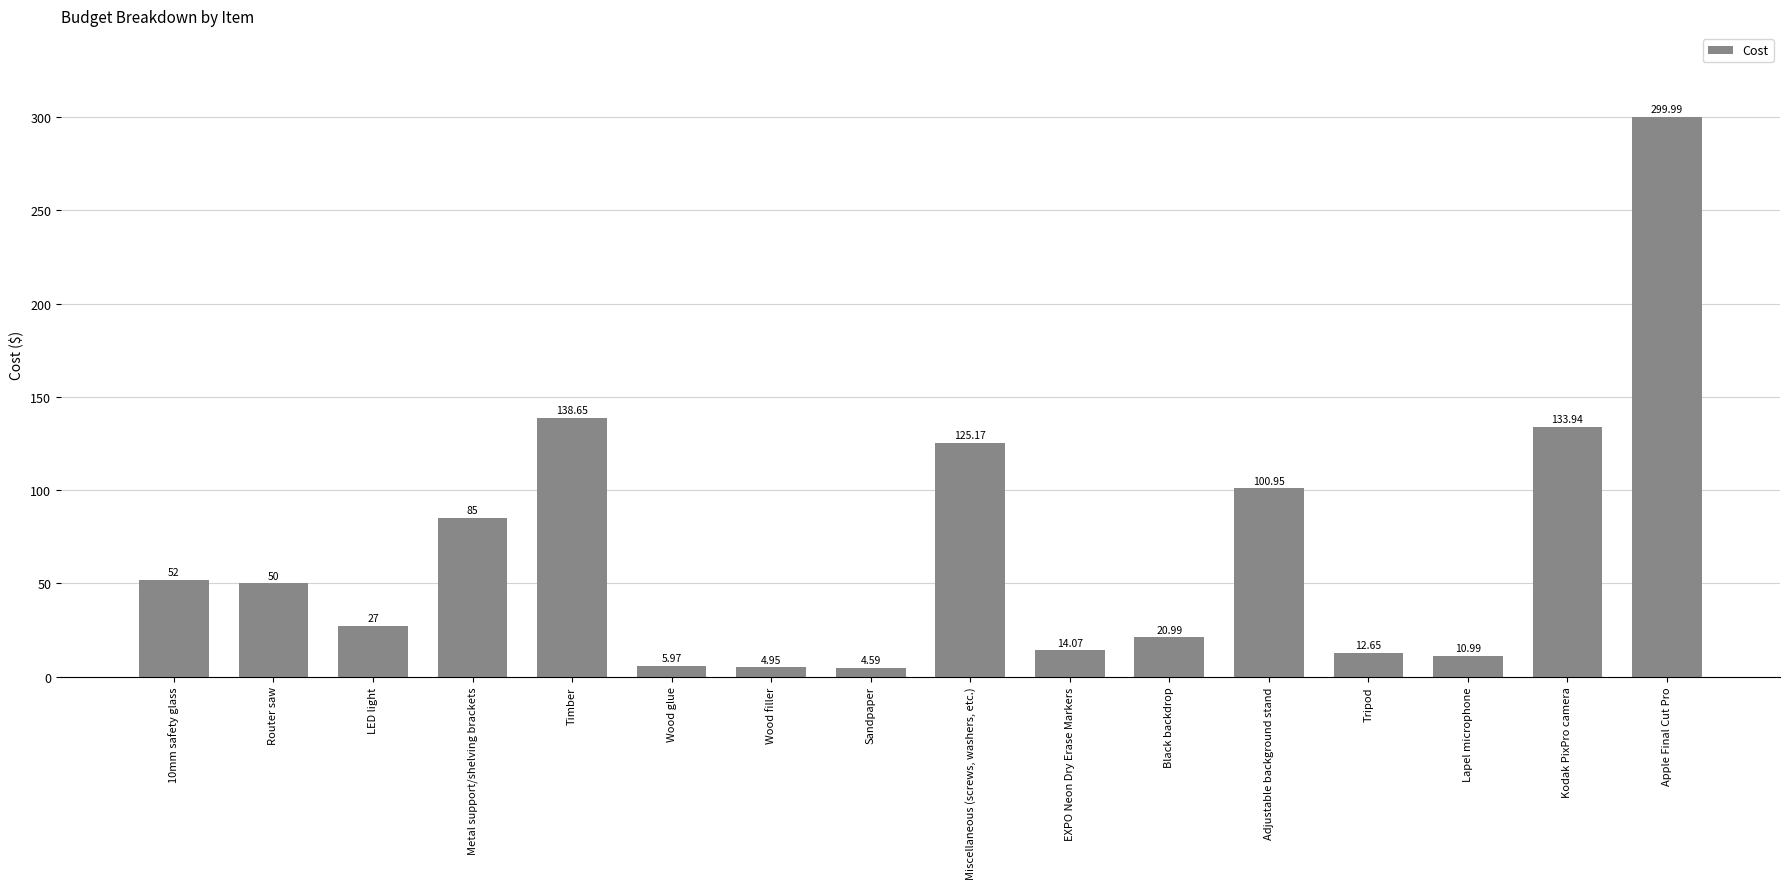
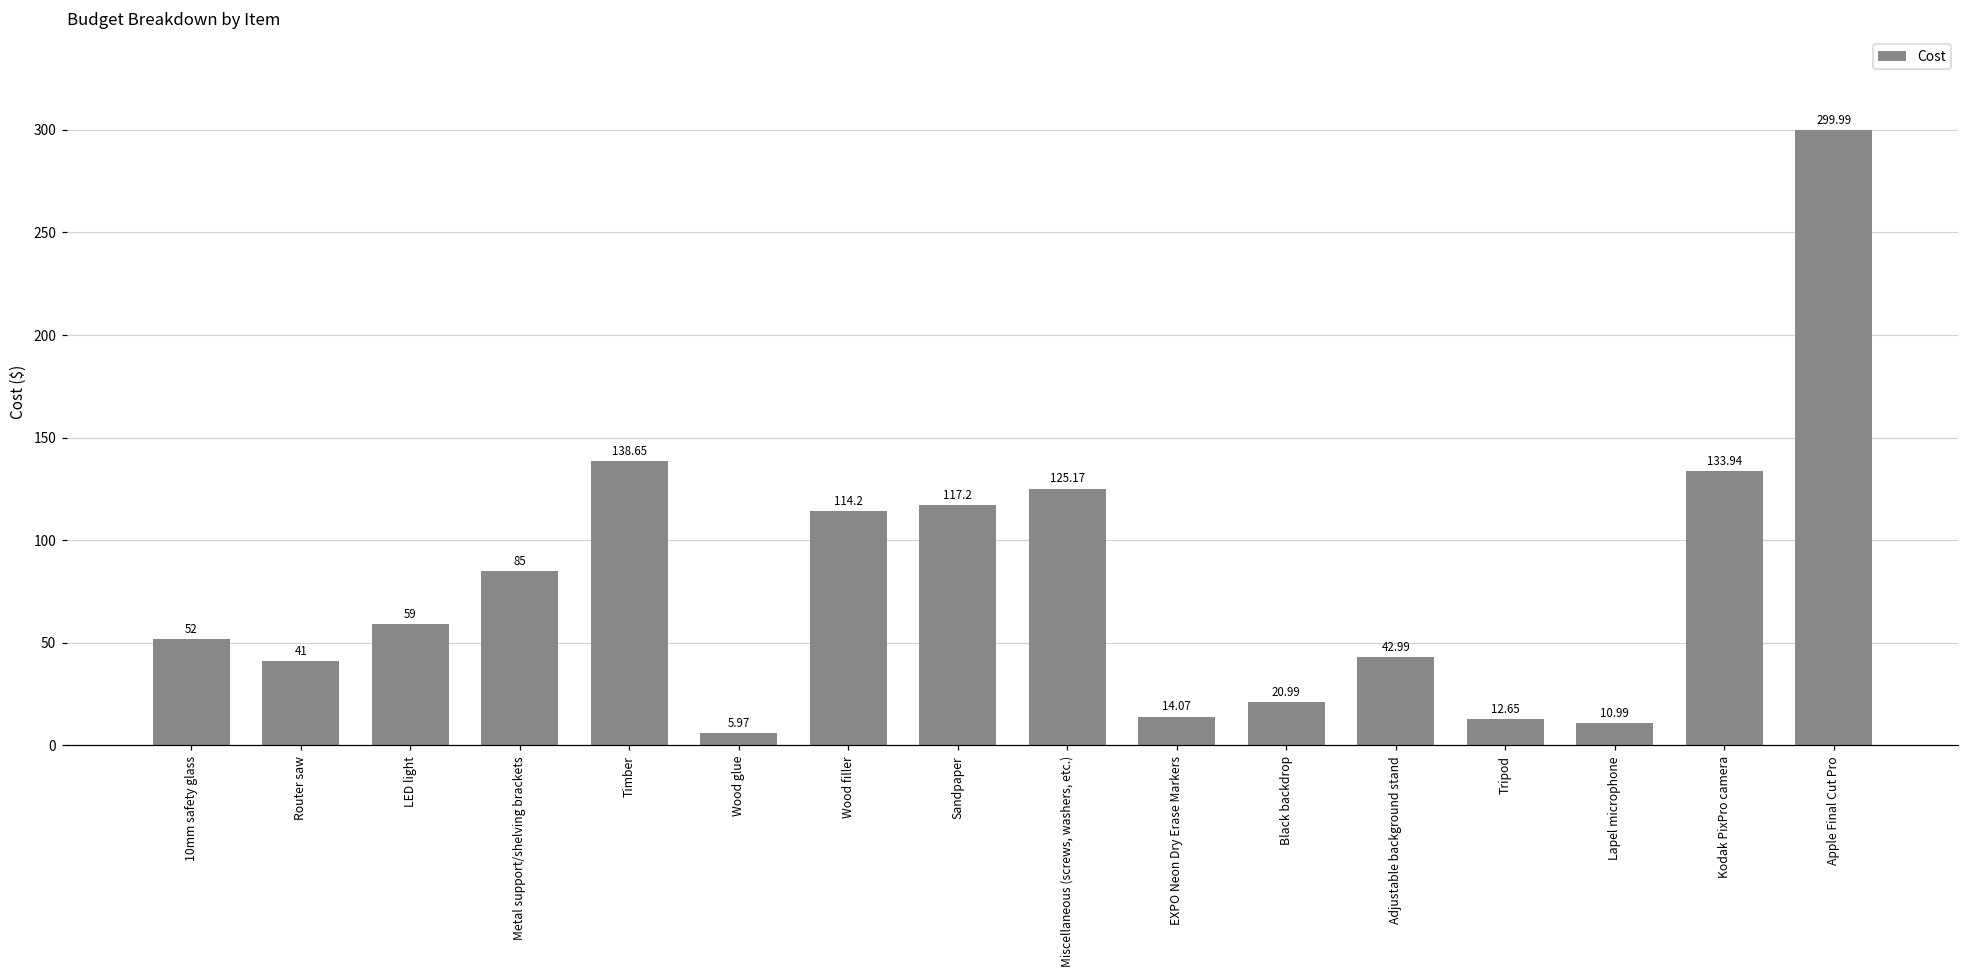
  {
    "10mm safety glass": 52,
-   "Router saw": 50,
-   "LED light": 27,
+   "Router saw": 41,
+   "LED light": 59,
    "Metal support/shelving brackets": 85,
    "Timber": 138.65,
    "Wood glue": 5.97,
-   "Wood filler": 4.95,
-   "Sandpaper": 4.59,
+   "Wood filler": 114.2,
+   "Sandpaper": 117.2,
    "Miscellaneous (screws, washers, etc.)": 125.17,
    "EXPO Neon Dry Erase Markers": 14.07,
    "Black backdrop": 20.99,
-   "Adjustable background stand": 100.95,
+   "Adjustable background stand": 42.99,
    "Tripod": 12.65,
    "Lapel microphone": 10.99,
    "Kodak PixPro camera": 133.94,
    "Apple Final Cut Pro": 299.99
  }
